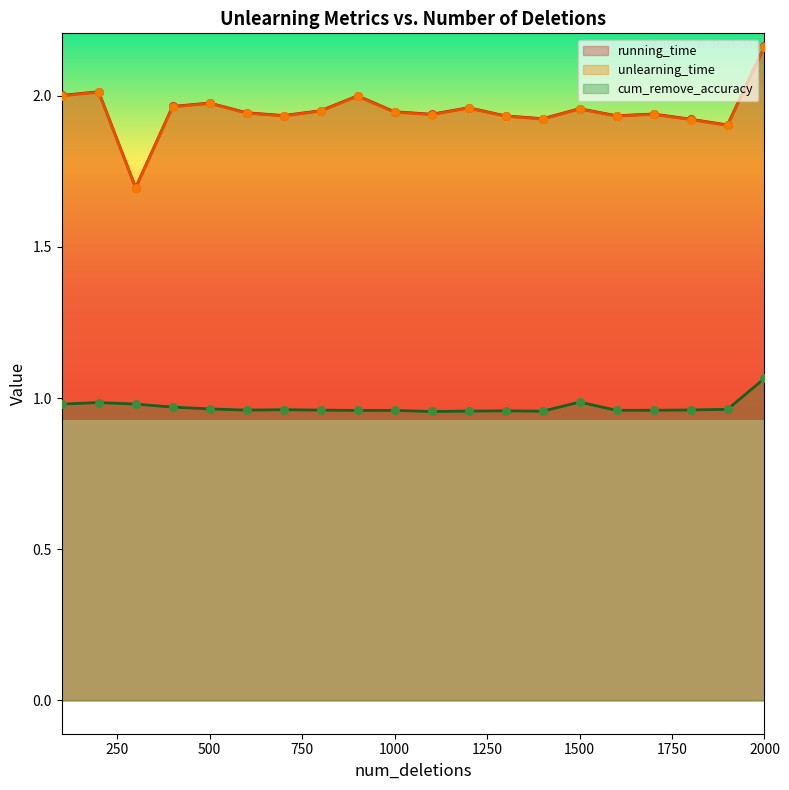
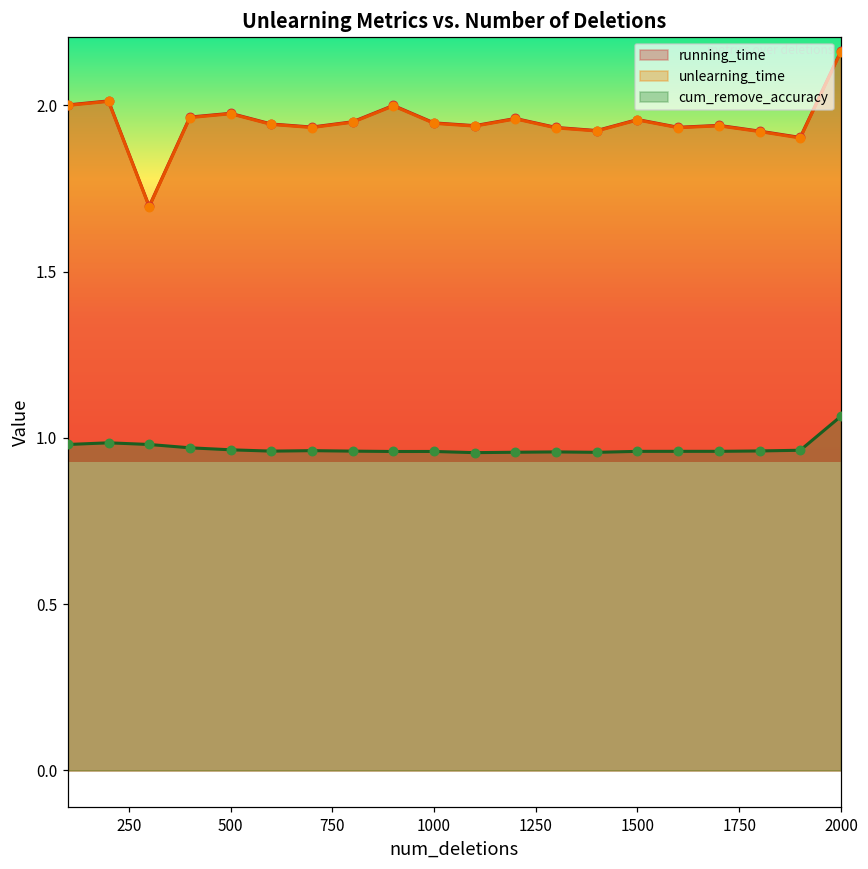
  {
    "cum_remove_accuracy": {
      "500": 0.96,
      "1000": 0.96,
-     "1500": 0.99,
+     "1500": 0.96,
      "2000": 1.07
    }
  }
